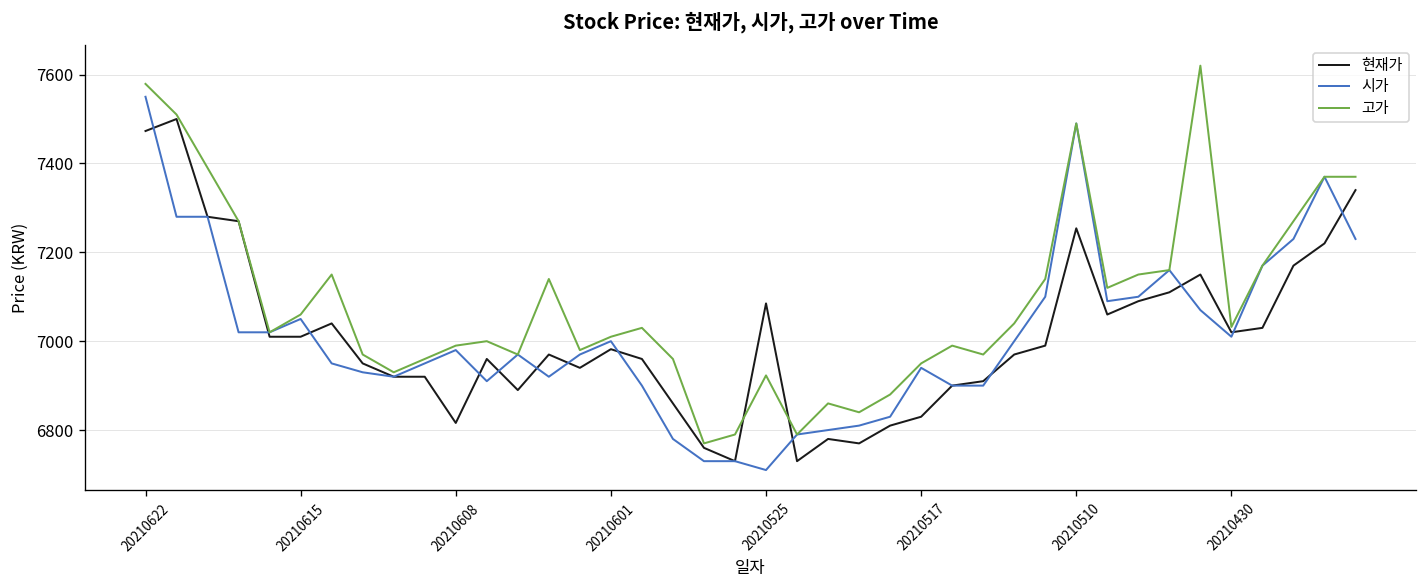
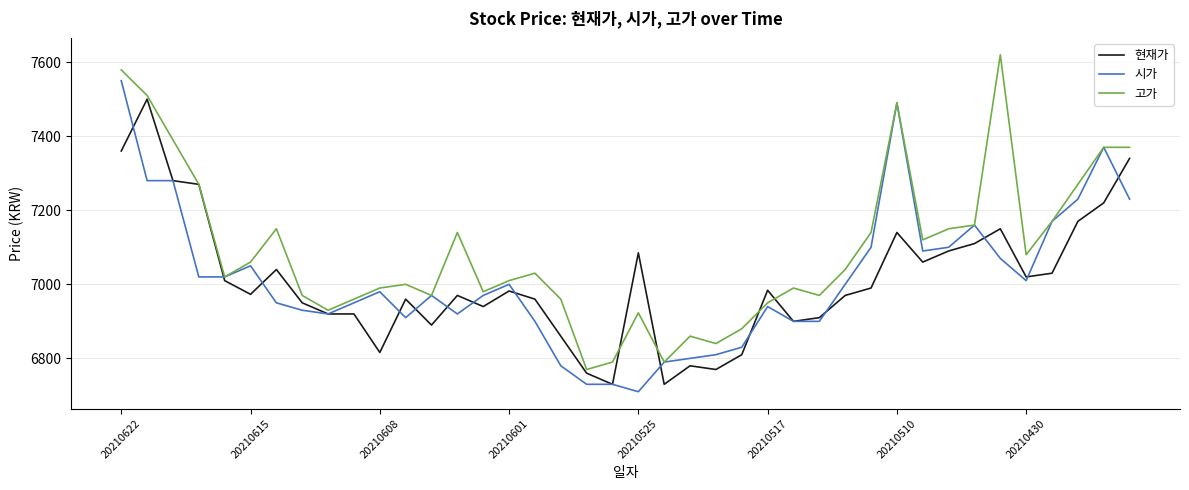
  {
    "현재가": {
-     "20210622": 7470,
-     "20210615": 7010,
+     "20210622": 7360,
+     "20210615": 6970,
      "20210608": 6820,
      "20210601": 6980,
      "20210525": 7090,
-     "20210517": 6830,
-     "20210510": 7250,
+     "20210517": 6980,
+     "20210510": 7140,
      "20210430": 7020
    },
    "시가": {
      "20210622": 7550,
      "20210615": 7050,
      "20210608": 6980,
      "20210601": 7000,
      "20210525": 6710,
      "20210517": 6940,
      "20210430": 7010
    },
    "고가": {
      "20210622": 7580,
      "20210615": 7060,
      "20210608": 6990,
      "20210601": 7010,
      "20210525": 6920,
      "20210517": 6950,
-     "20210430": 7030
+     "20210430": 7080
    }
  }
